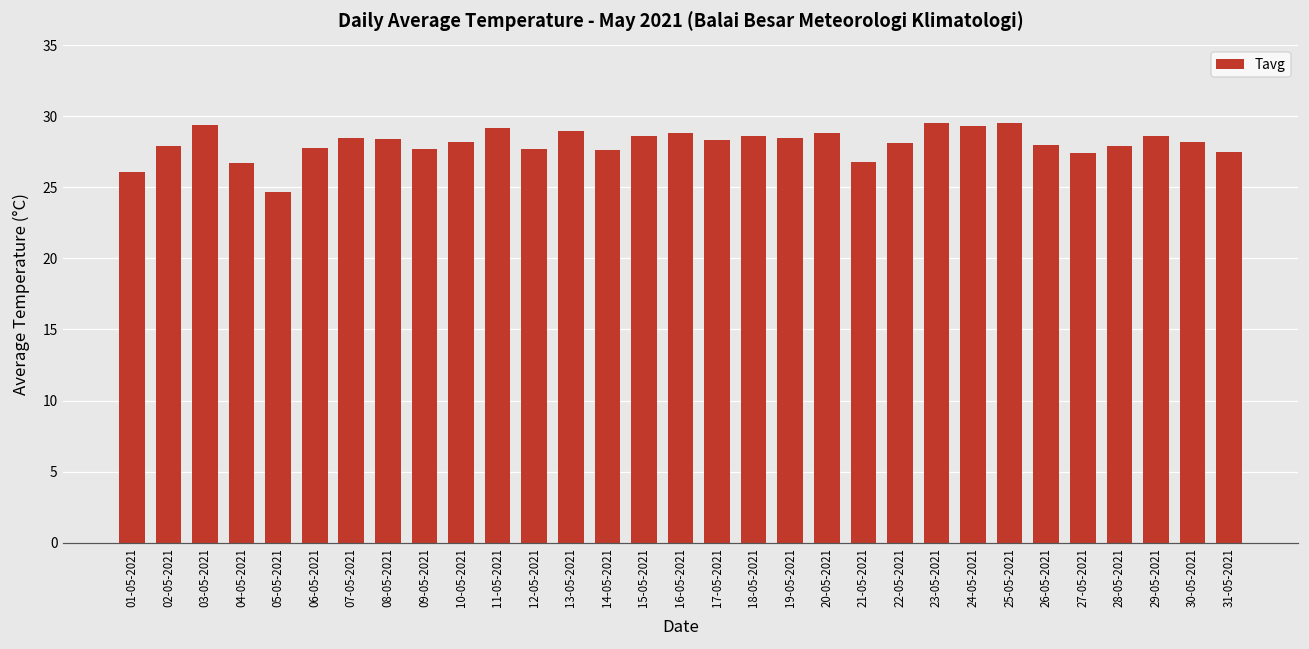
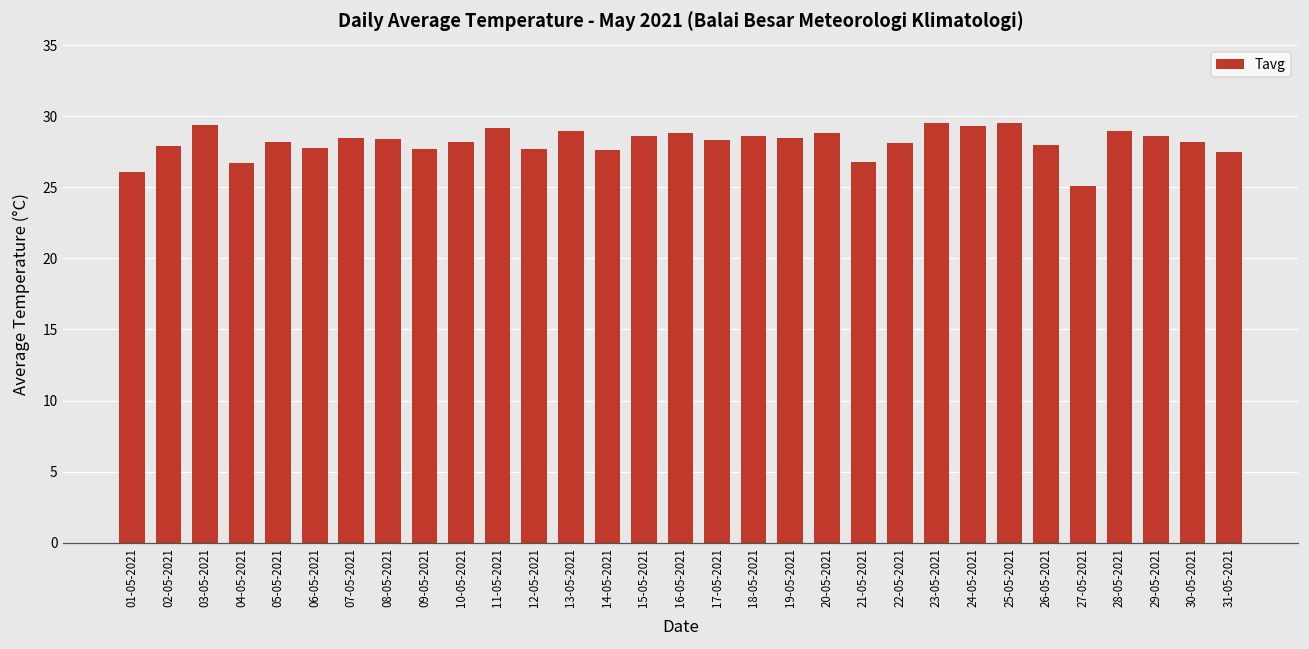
  {
    "01-05-2021": 26.1,
    "02-05-2021": 27.9,
    "03-05-2021": 29.4,
    "04-05-2021": 26.7,
-   "05-05-2021": 24.7,
+   "05-05-2021": 28.2,
    "06-05-2021": 27.8,
    "07-05-2021": 28.5,
    "08-05-2021": 28.4,
    "09-05-2021": 27.7,
    "10-05-2021": 28.2,
    "11-05-2021": 29.2,
    "12-05-2021": 27.7,
    "13-05-2021": 29.0,
    "14-05-2021": 27.6,
    "15-05-2021": 28.6,
    "16-05-2021": 28.8,
    "17-05-2021": 28.3,
    "18-05-2021": 28.6,
    "19-05-2021": 28.5,
    "20-05-2021": 28.8,
    "21-05-2021": 26.8,
    "22-05-2021": 28.1,
    "23-05-2021": 29.5,
    "24-05-2021": 29.3,
    "25-05-2021": 29.5,
    "26-05-2021": 28.0,
-   "27-05-2021": 27.4,
-   "28-05-2021": 27.9,
+   "27-05-2021": 25.1,
+   "28-05-2021": 29.0,
    "29-05-2021": 28.6,
    "30-05-2021": 28.2,
    "31-05-2021": 27.5
  }
